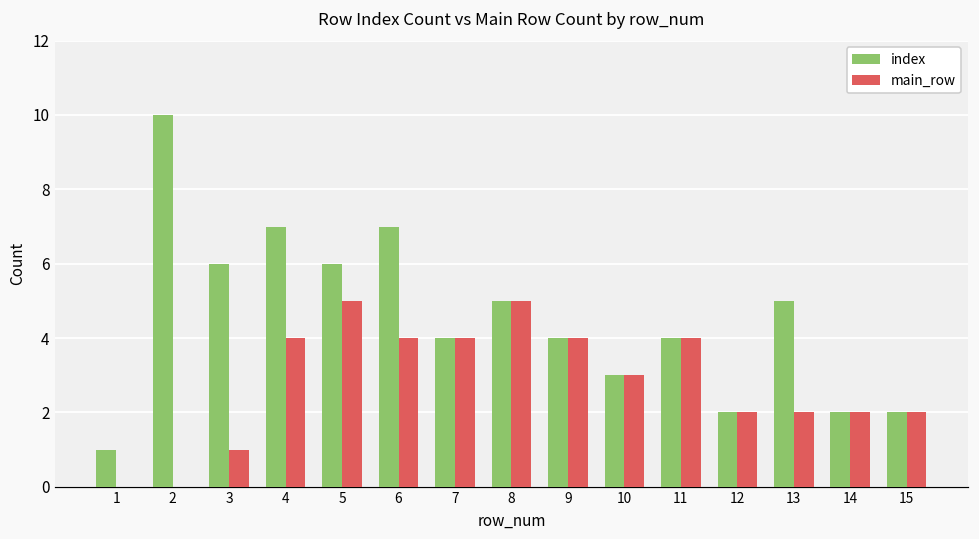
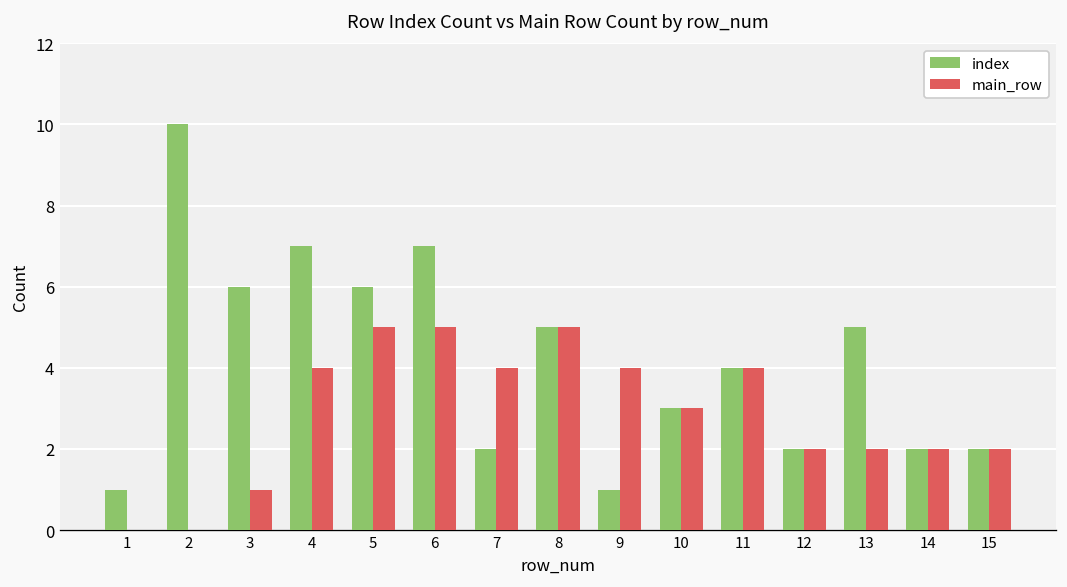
  {
    "index": {
      "1": 1,
      "2": 10,
      "3": 6,
      "4": 7,
      "5": 6,
      "6": 7,
-     "7": 4,
+     "7": 2,
      "8": 5,
-     "9": 4,
+     "9": 1,
      "10": 3,
      "11": 4,
      "12": 2,
      "13": 5,
      "14": 2,
      "15": 2
    },
    "main_row": {
      "1": 0,
      "2": 0,
      "3": 1,
      "4": 4,
      "5": 5,
-     "6": 4,
+     "6": 5,
      "7": 4,
      "8": 5,
      "9": 4,
      "10": 3,
      "11": 4,
      "12": 2,
      "13": 2,
      "14": 2,
      "15": 2
    }
  }
